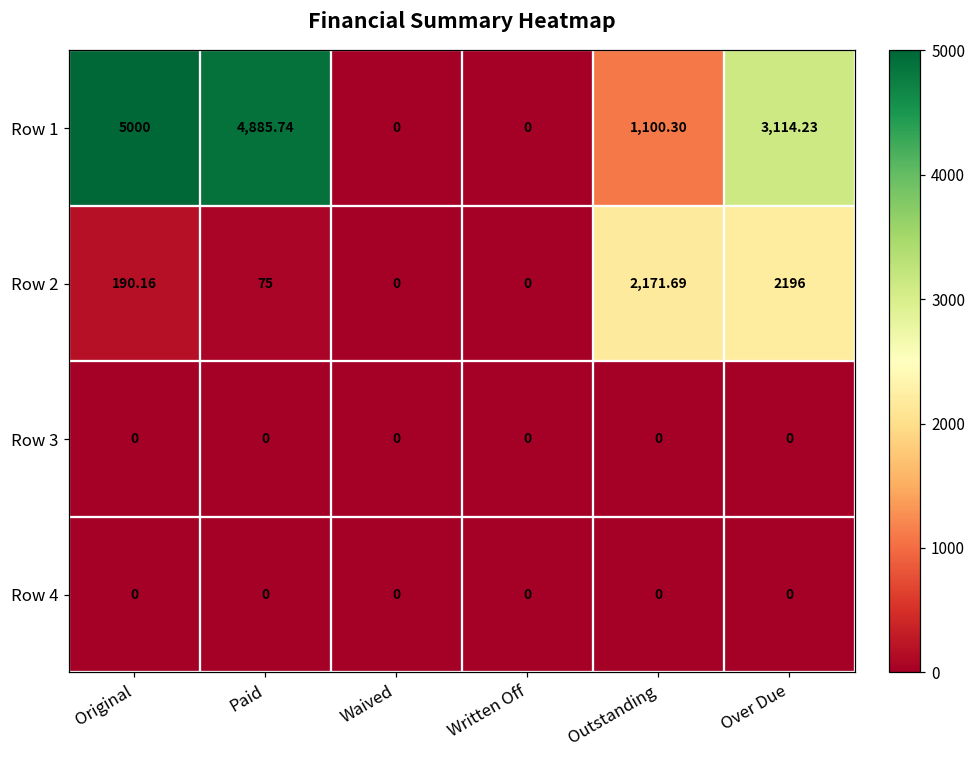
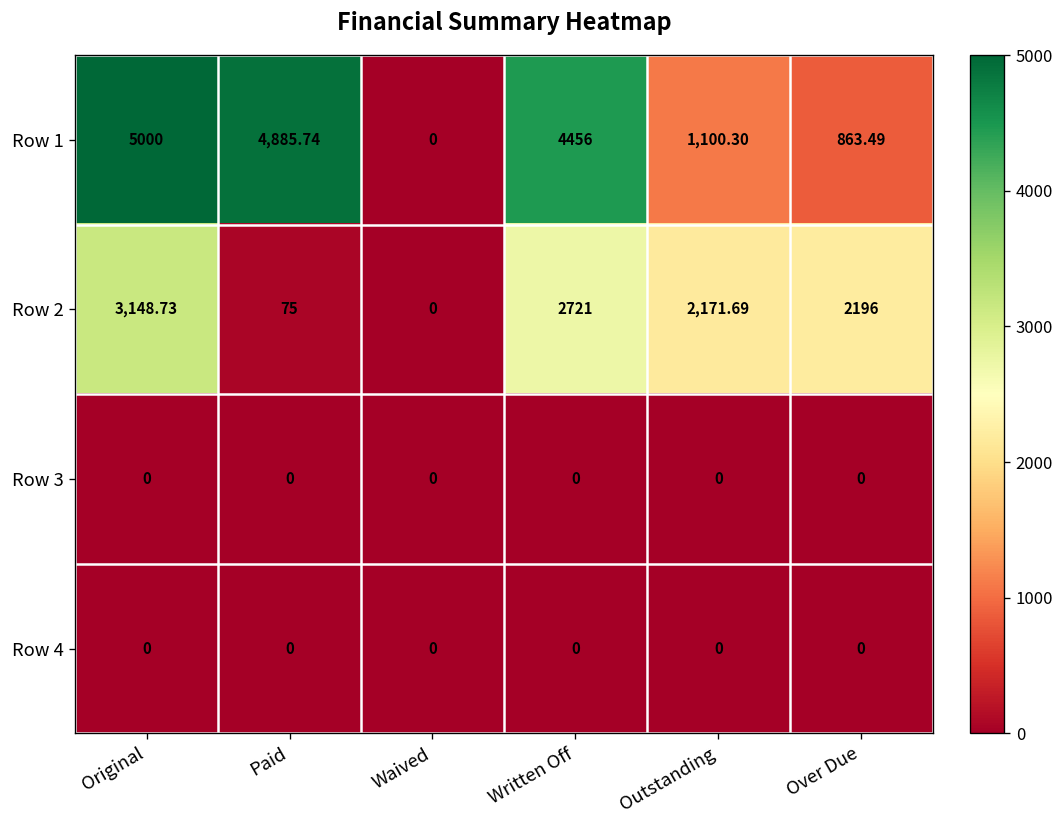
  {
    "Row 1": {
      "Original": "5000",
      "Paid": "4,885.74",
      "Waived": "0",
-     "Written Off": "0",
+     "Written Off": "4456",
      "Outstanding": "1,100.30",
-     "Over Due": "3,114.23"
+     "Over Due": "863.49"
    },
    "Row 2": {
-     "Original": "190.16",
+     "Original": "3,148.73",
      "Paid": "75",
      "Waived": "0",
-     "Written Off": "0",
+     "Written Off": "2721",
      "Outstanding": "2,171.69",
      "Over Due": "2196"
    },
    "Row 3": {
      "Original": "0",
      "Paid": "0",
      "Waived": "0",
      "Written Off": "0",
      "Outstanding": "0",
      "Over Due": "0"
    },
    "Row 4": {
      "Original": "0",
      "Paid": "0",
      "Waived": "0",
      "Written Off": "0",
      "Outstanding": "0",
      "Over Due": "0"
    }
  }
